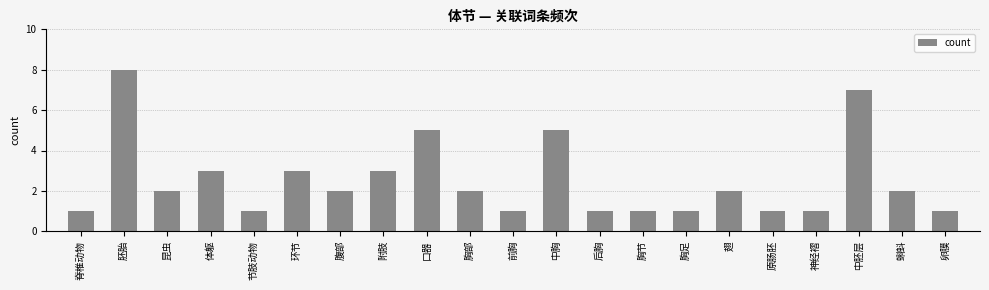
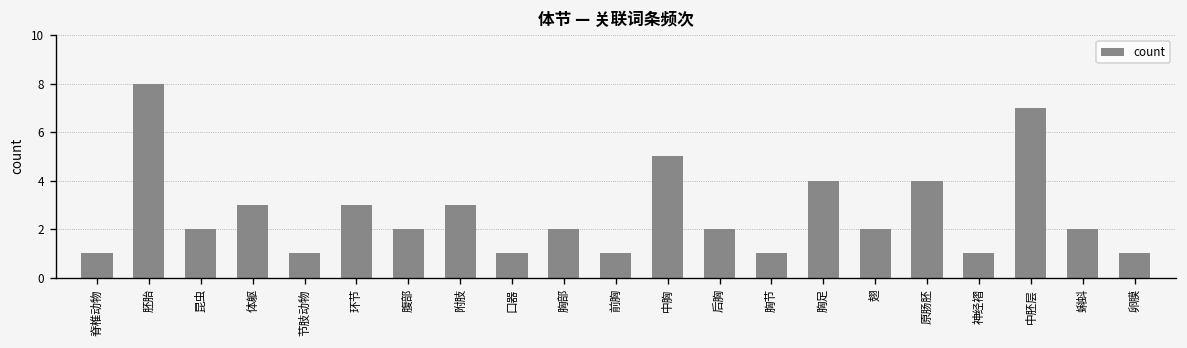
  {
    "脊椎动物": 1,
    "胚胎": 8,
    "昆虫": 2,
    "体躯": 3,
    "节肢动物": 1,
    "环节": 3,
    "腹部": 2,
    "附肢": 3,
-   "口器": 5,
+   "口器": 1,
    "胸部": 2,
    "前胸": 1,
    "中胸": 5,
-   "后胸": 1,
+   "后胸": 2,
    "胸节": 1,
-   "胸足": 1,
+   "胸足": 4,
    "翅": 2,
-   "原肠胚": 1,
+   "原肠胚": 4,
    "神经褶": 1,
    "中胚层": 7,
    "蝌蚪": 2,
    "卵膜": 1
  }
